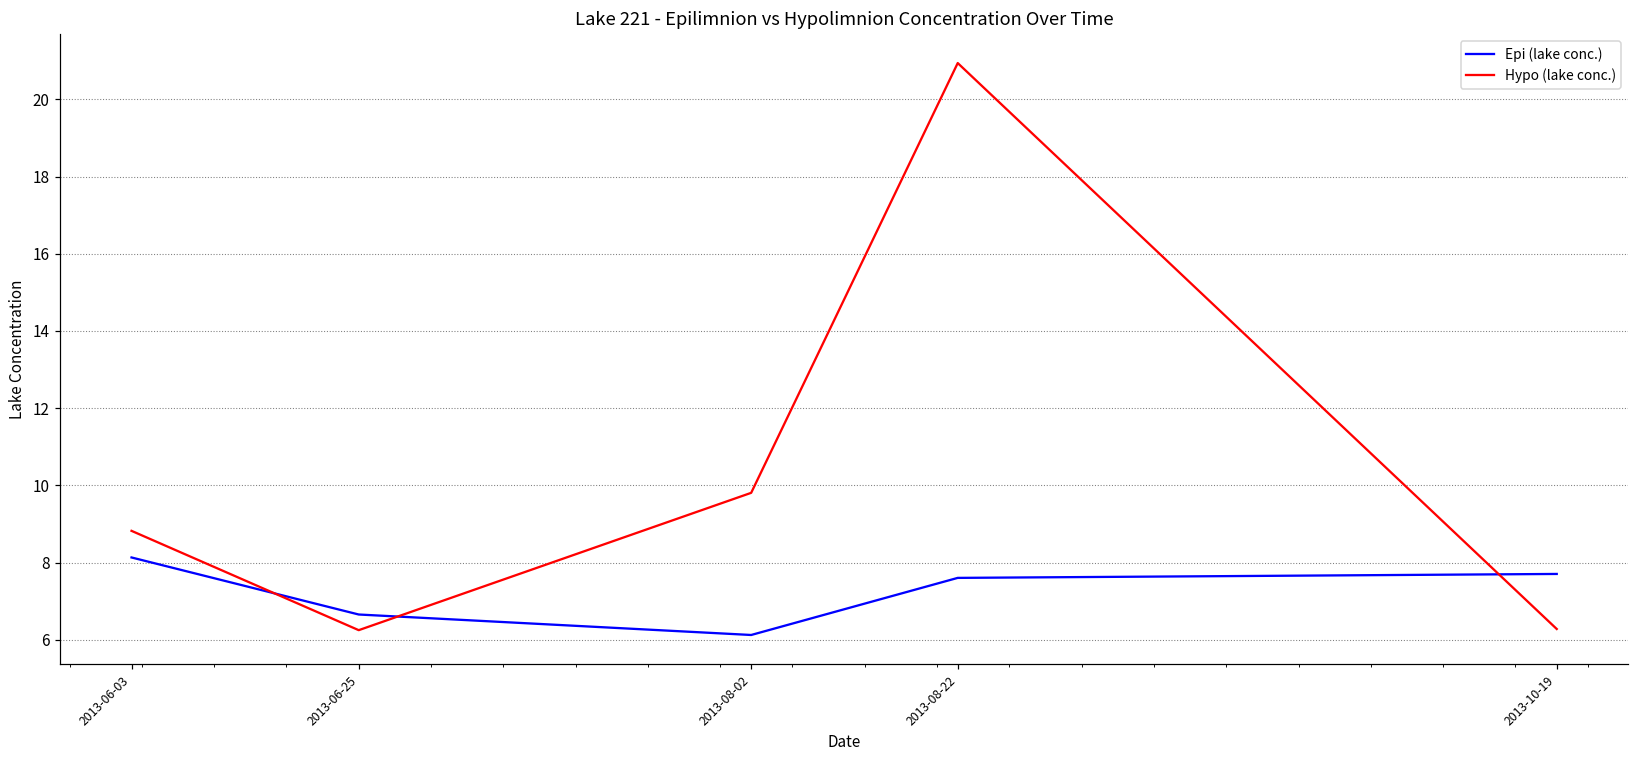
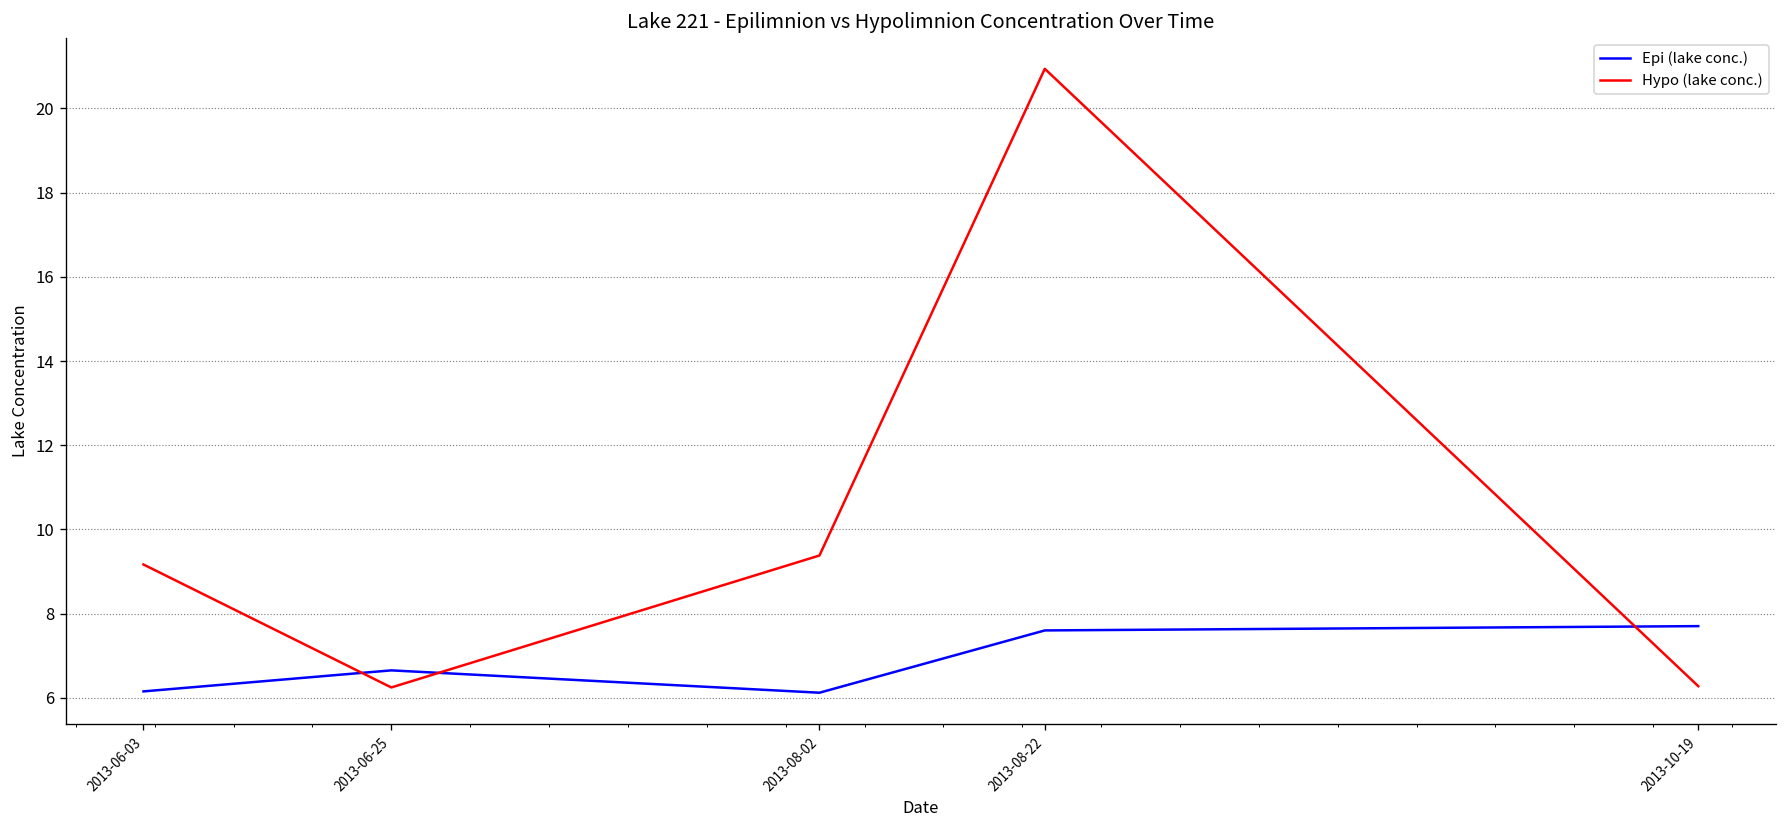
  {
    "Epi (lake conc.)": {
-     "2013-06-03": 8.1,
+     "2013-06-03": 6.2,
      "2013-06-25": 6.7,
      "2013-08-02": 6.1,
      "2013-08-22": 7.6,
      "2013-10-19": 7.7
    },
    "Hypo (lake conc.)": {
-     "2013-06-03": 8.8,
+     "2013-06-03": 9.2,
      "2013-06-25": 6.2,
-     "2013-08-02": 9.8,
+     "2013-08-02": 9.4,
      "2013-08-22": 20.9,
      "2013-10-19": 6.3
    }
  }
